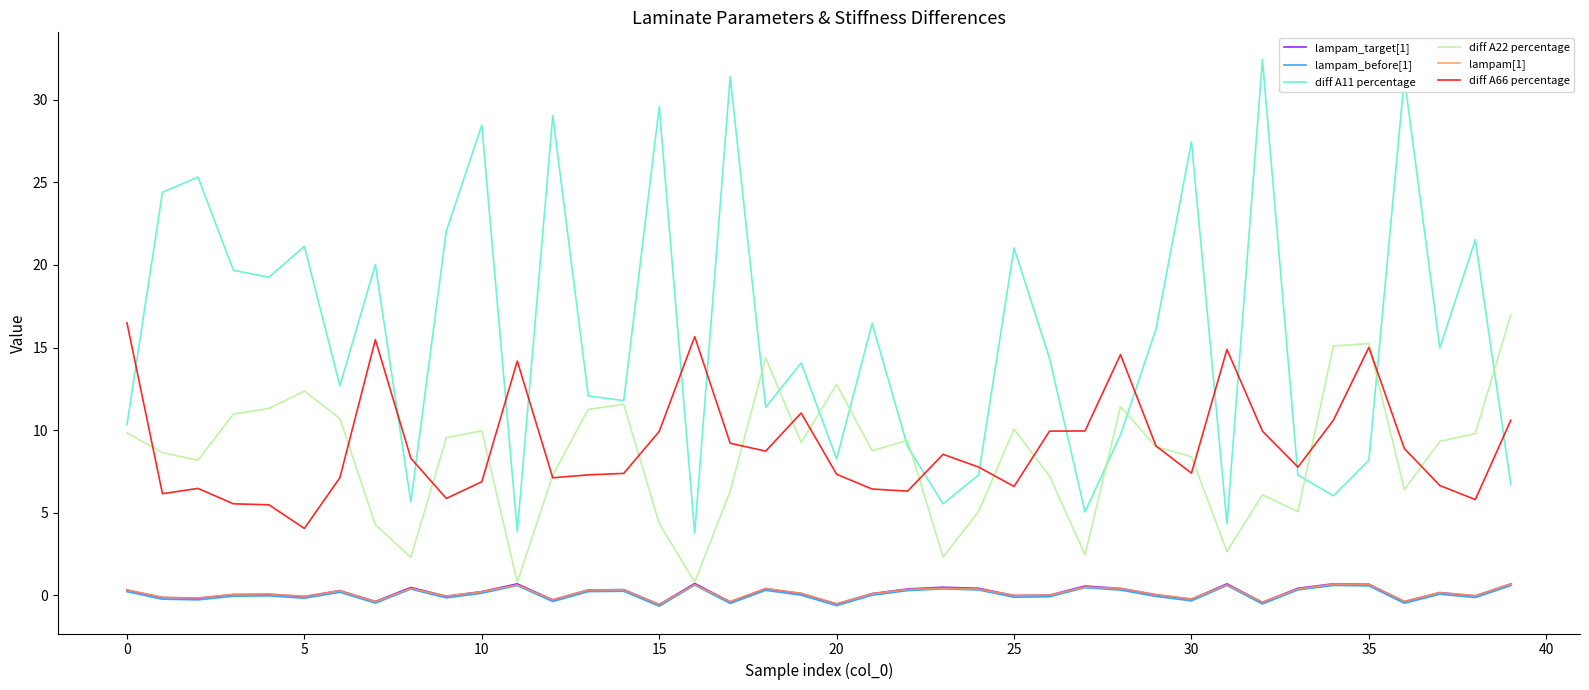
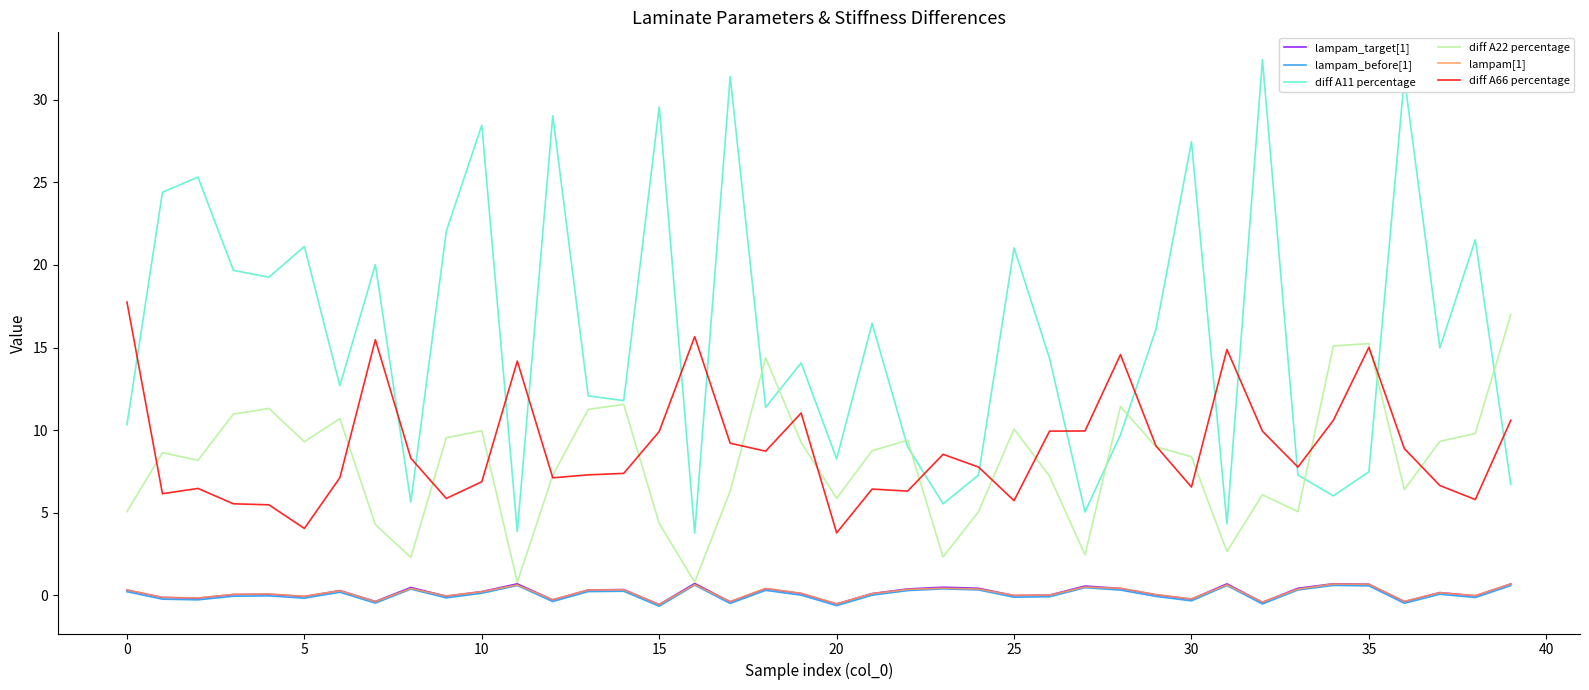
  {
    "diff A11 percentage": {
      "0": 10.3,
      "5": 21.1,
      "10": 28.5,
      "15": 29.6,
      "20": 8.3,
      "25": 21.0,
      "30": 27.5,
-     "35": 8.2
+     "35": 7.5
    },
    "diff A22 percentage": {
-     "0": 9.8,
-     "5": 12.4,
+     "0": 5.1,
+     "5": 9.3,
      "10": 10.0,
      "15": 4.3,
-     "20": 12.8,
+     "20": 5.9,
      "25": 10.1,
      "30": 8.4,
      "35": 15.2
    },
    "diff A66 percentage": {
-     "0": 16.5,
+     "0": 17.8,
      "5": 4.0,
      "10": 6.9,
      "15": 9.9,
-     "20": 7.3,
-     "25": 6.6,
-     "30": 7.4,
+     "20": 3.8,
+     "25": 5.7,
+     "30": 6.6,
      "35": 15.0
    }
  }
